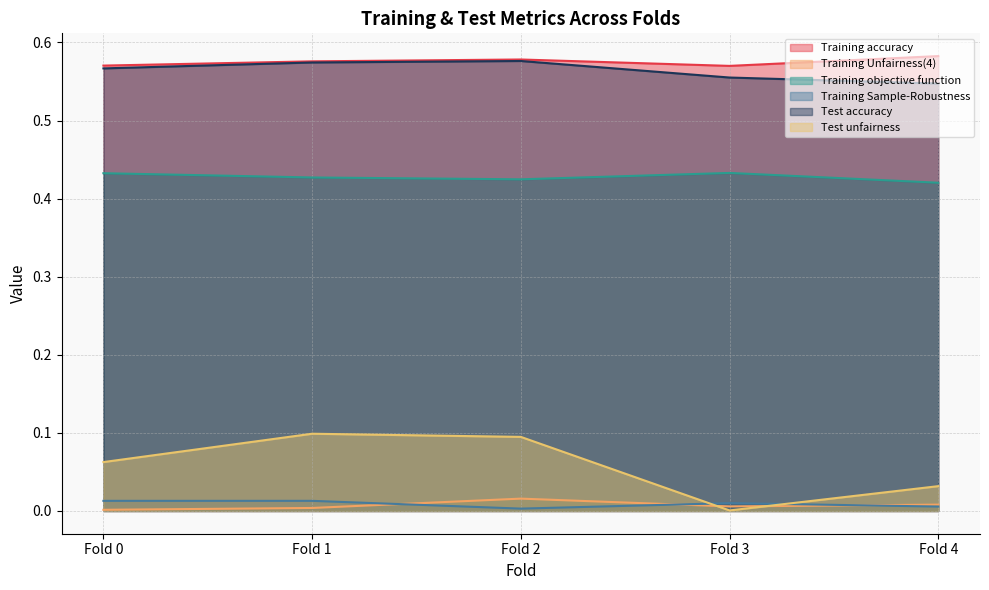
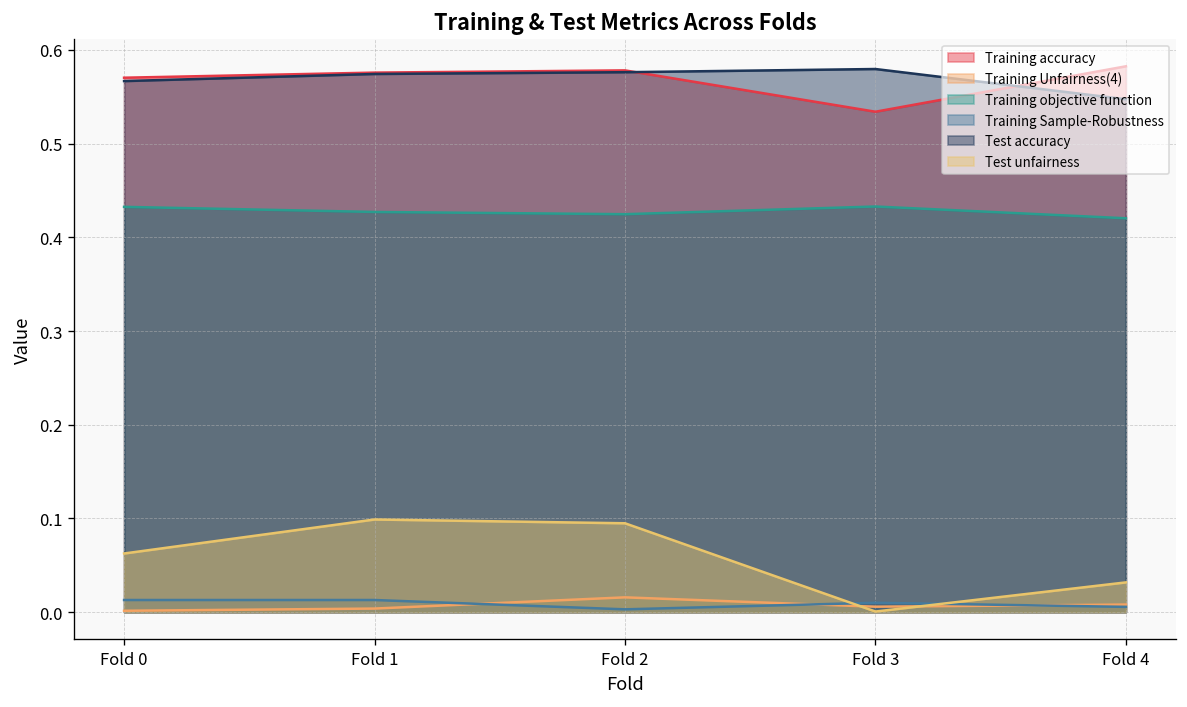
  {
    "Training accuracy": {
      "Fold 0": 0.57,
-     "Fold 3": 0.57
+     "Fold 3": 0.53
    },
    "Test accuracy": {
      "Fold 0": 0.57,
-     "Fold 3": 0.56
+     "Fold 3": 0.58
    }
  }
